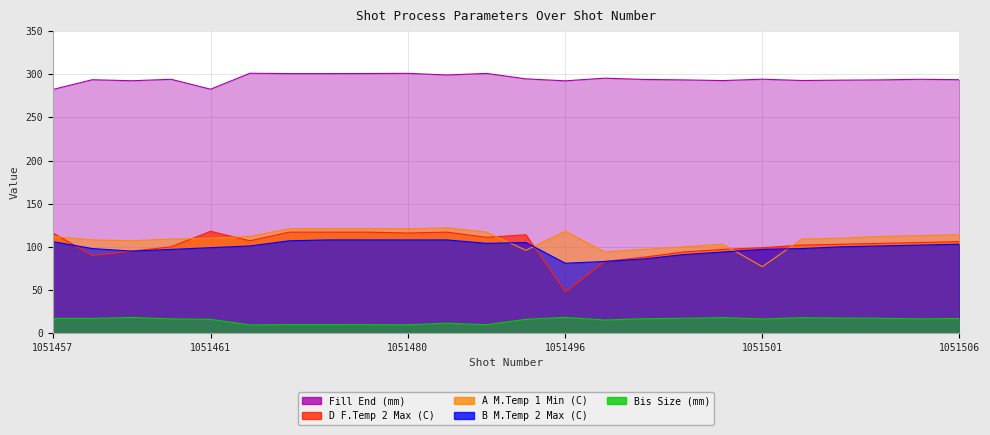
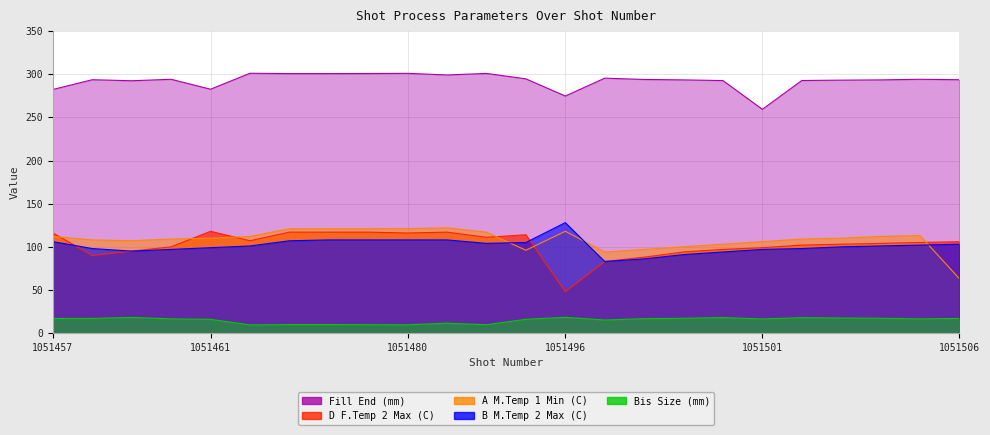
  {
    "Fill End (mm)": {
      "1051457": 280,
      "1051461": 280,
      "1051480": 300,
-     "1051496": 290,
-     "1051501": 290,
+     "1051496": 270,
+     "1051501": 260,
      "1051506": 290
    },
    "D F.Temp 2 Max (C)": {
      "1051457": 120,
      "1051461": 120,
      "1051480": 120,
      "1051496": 50,
      "1051506": 110
    },
    "A M.Temp 1 Min (C)": {
      "1051457": 110,
      "1051461": 110,
      "1051480": 120,
      "1051496": 120,
-     "1051501": 80,
-     "1051506": 110
+     "1051501": 110,
+     "1051506": 60
    },
    "B M.Temp 2 Max (C)": {
      "1051457": 110,
      "1051461": 100,
      "1051480": 110,
-     "1051496": 80,
+     "1051496": 130,
      "1051506": 100
    },
    "Bis Size (mm)": {
      "1051457": 20,
      "1051461": 20,
      "1051480": 10,
      "1051496": 20,
      "1051501": 20,
      "1051506": 20
    }
  }
